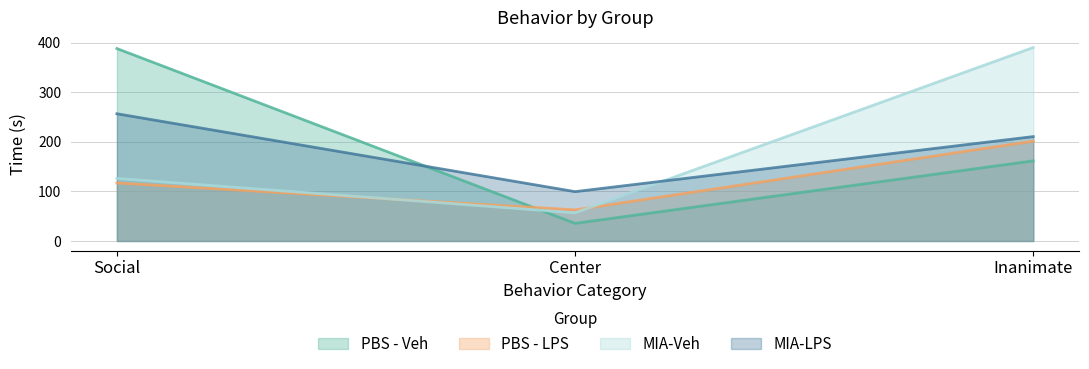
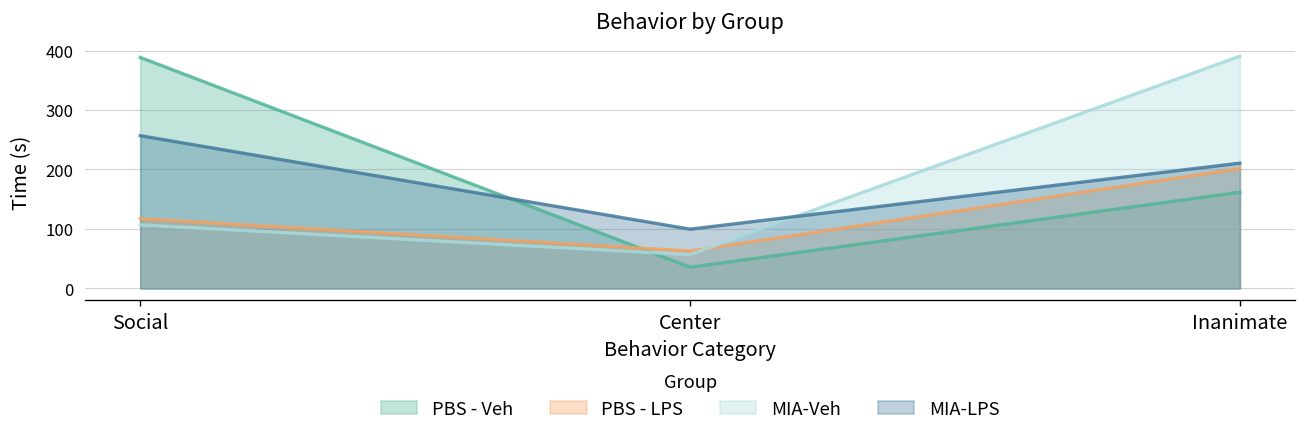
  {
    "PBS - LPS": {
      "Social": 120,
      "Center": 60,
      "Inanimate": 200
    },
    "MIA-Veh": {
-     "Social": 130,
+     "Social": 110,
      "Center": 60,
      "Inanimate": 390
    }
  }
